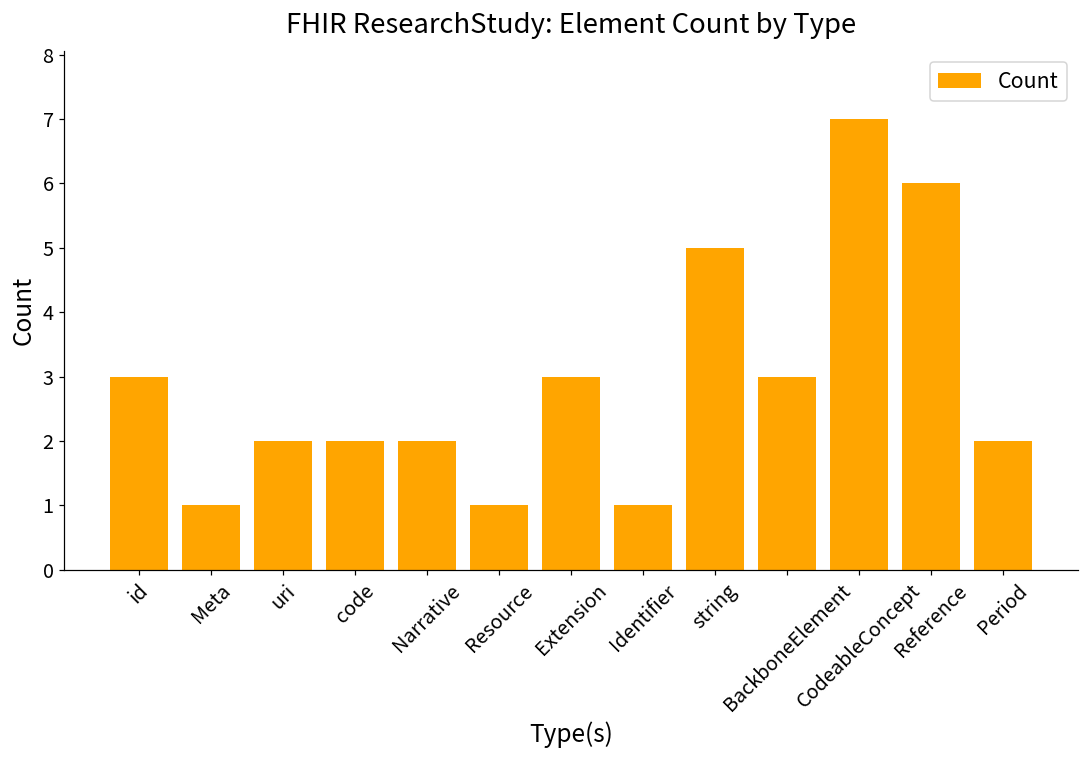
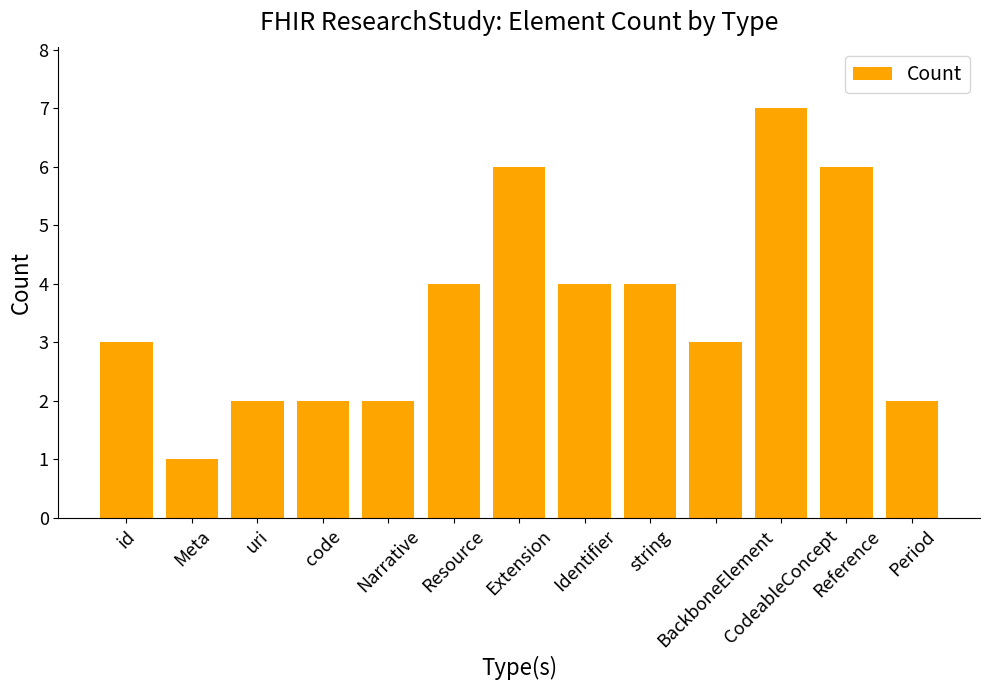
  {
    "id": 3,
    "Meta": 1,
    "uri": 2,
    "code": 2,
    "Narrative": 2,
-   "Resource": 1,
-   "Extension": 3,
-   "Identifier": 1,
-   "string": 5,
+   "Resource": 4,
+   "Extension": 6,
+   "Identifier": 4,
+   "string": 4,
    "BackboneElement": 3,
    "CodeableConcept": 7,
    "Reference": 6,
    "Period": 2
  }
